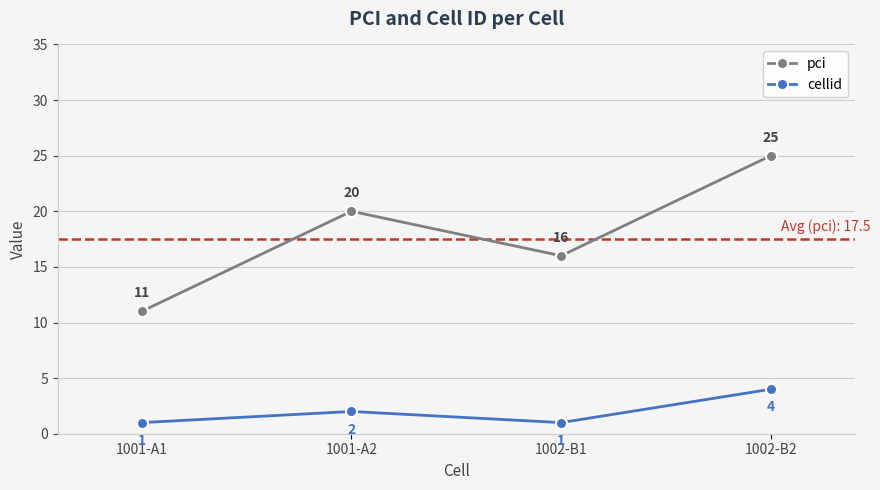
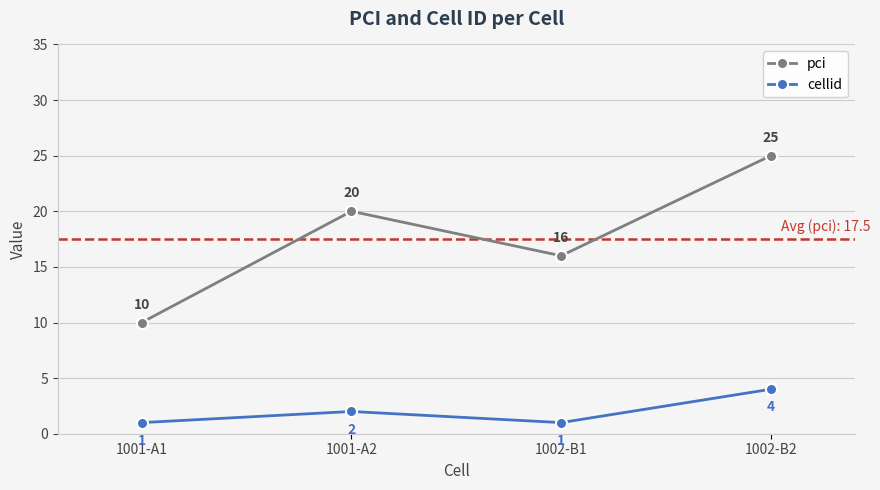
  {
    "pci": {
-     "1001-A1": 11,
+     "1001-A1": 10,
      "1001-A2": 20,
      "1002-B1": 16,
      "1002-B2": 25
    },
    "cellid": {
      "1001-A1": 1,
      "1001-A2": 2,
      "1002-B1": 1,
      "1002-B2": 4
    }
  }
